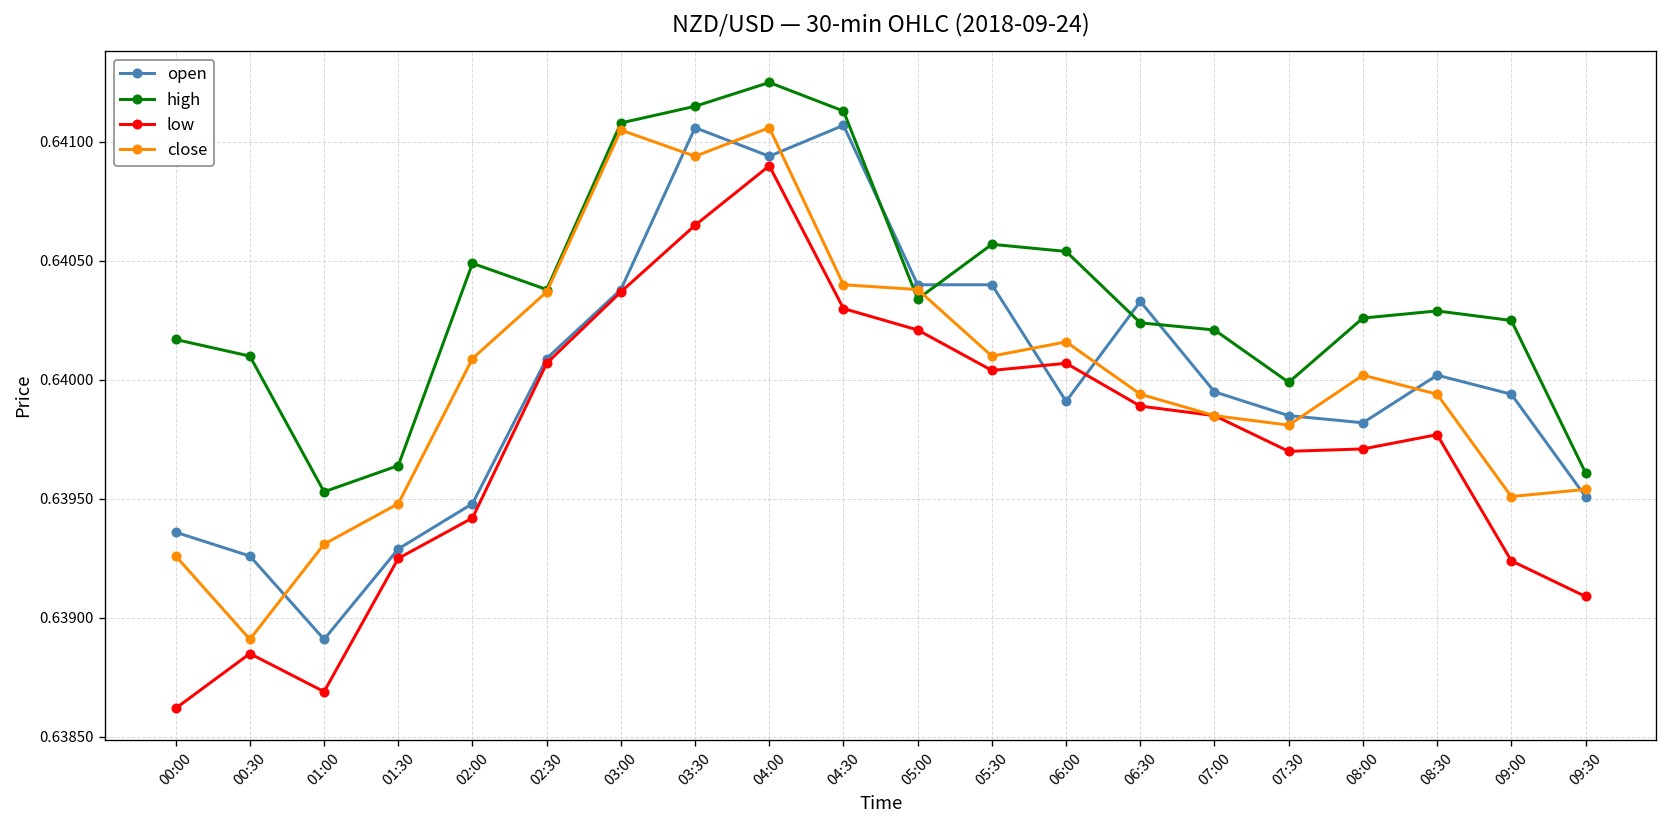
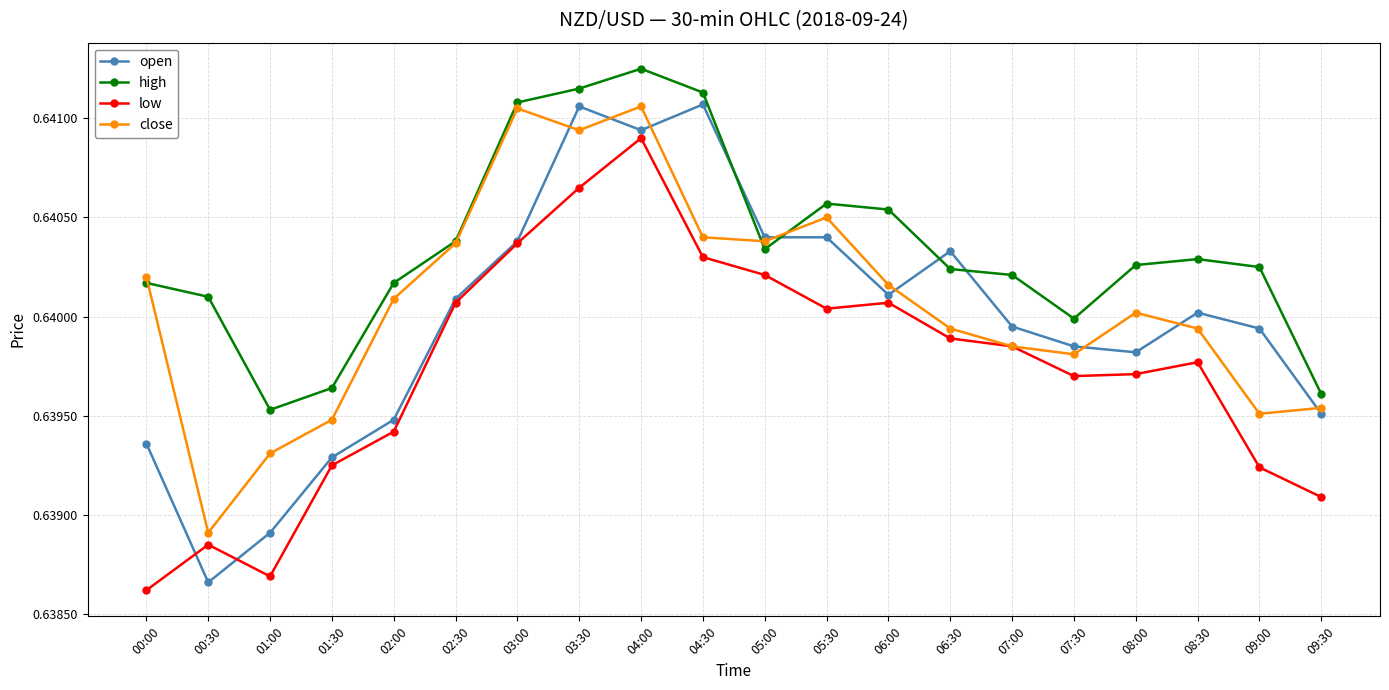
  {
    "open": {
      "00:00": 0.63936,
-     "00:30": 0.63926,
+     "00:30": 0.63866,
      "01:00": 0.63891,
      "01:30": 0.63929,
      "02:00": 0.63948,
      "02:30": 0.64009,
      "03:30": 0.64106,
      "04:00": 0.64094,
      "04:30": 0.64107,
      "05:00": 0.64040,
      "05:30": 0.64040,
-     "06:00": 0.63991,
+     "06:00": 0.64011,
      "06:30": 0.64033,
      "07:00": 0.63995,
      "07:30": 0.63985,
      "08:00": 0.63982,
      "08:30": 0.64002,
      "09:00": 0.63994,
      "09:30": 0.63951
    },
    "high": {
      "00:00": 0.64017,
      "00:30": 0.64010,
      "01:00": 0.63953,
      "01:30": 0.63964,
-     "02:00": 0.64049,
+     "02:00": 0.64017,
      "03:00": 0.64108,
      "03:30": 0.64115,
      "04:00": 0.64125,
      "04:30": 0.64113,
      "05:00": 0.64034,
      "05:30": 0.64057,
      "06:00": 0.64054,
      "06:30": 0.64024,
      "07:00": 0.64021,
      "07:30": 0.63999,
      "08:00": 0.64026,
      "08:30": 0.64029,
      "09:00": 0.64025,
      "09:30": 0.63961
    },
    "low": {
      "00:00": 0.63862,
      "00:30": 0.63885,
      "01:00": 0.63869,
      "01:30": 0.63925,
      "02:00": 0.63942,
      "02:30": 0.64007,
      "03:30": 0.64065,
      "04:00": 0.64090,
      "04:30": 0.64030,
      "05:00": 0.64021,
      "05:30": 0.64004,
      "06:00": 0.64007,
      "06:30": 0.63989,
      "07:30": 0.63970,
      "08:00": 0.63971,
      "08:30": 0.63977,
      "09:00": 0.63924,
      "09:30": 0.63909
    },
    "close": {
-     "00:00": 0.63926,
+     "00:00": 0.64020,
      "00:30": 0.63891,
      "01:00": 0.63931,
      "01:30": 0.63948,
      "02:00": 0.64009,
      "03:00": 0.64105,
      "03:30": 0.64094,
      "04:00": 0.64106,
      "04:30": 0.64040,
      "05:00": 0.64038,
-     "05:30": 0.6401,
+     "05:30": 0.6405,
      "06:00": 0.64016,
      "06:30": 0.63994,
      "07:30": 0.63981,
      "08:00": 0.64002,
      "08:30": 0.63994,
      "09:00": 0.63951,
      "09:30": 0.63954
    }
  }
